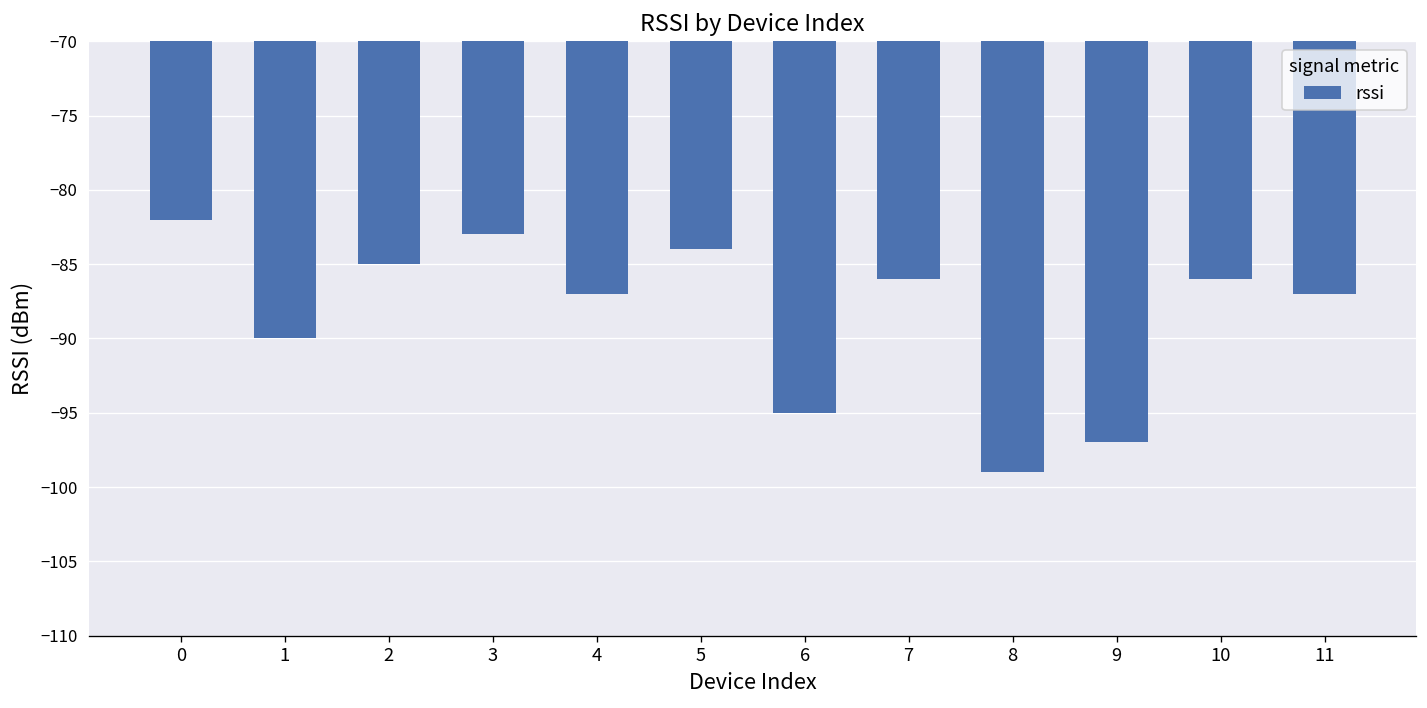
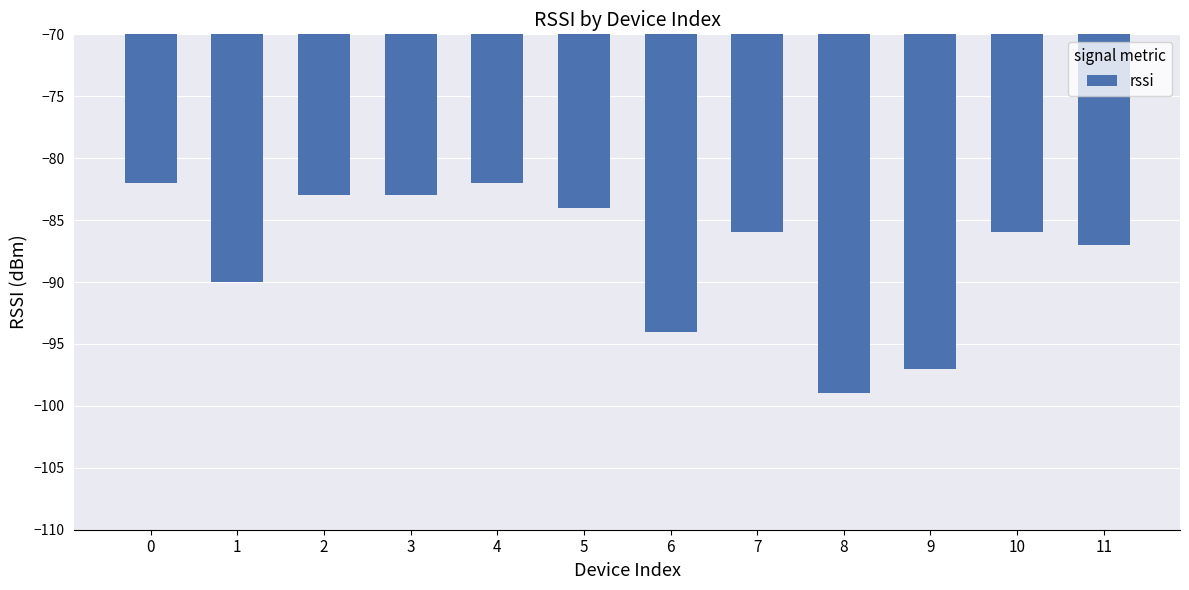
  {
    "0": -82,
    "1": -90,
-   "2": -85,
+   "2": -83,
    "3": -83,
-   "4": -87,
+   "4": -82,
    "5": -84,
-   "6": -95,
+   "6": -94,
    "7": -86,
    "8": -99,
    "9": -97,
    "10": -86,
    "11": -87
  }
